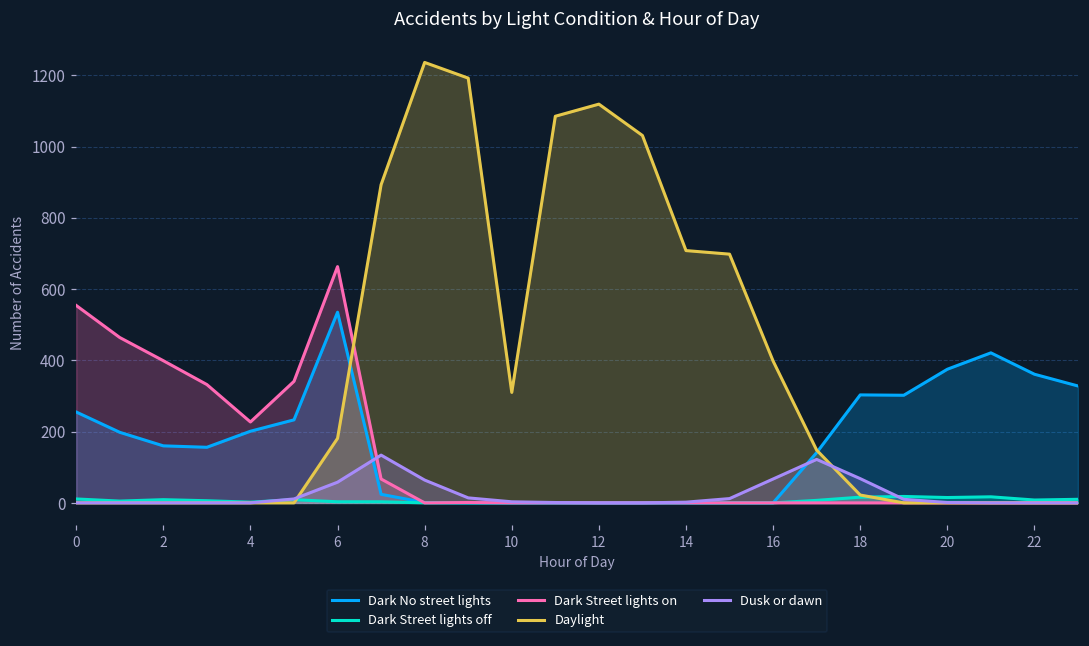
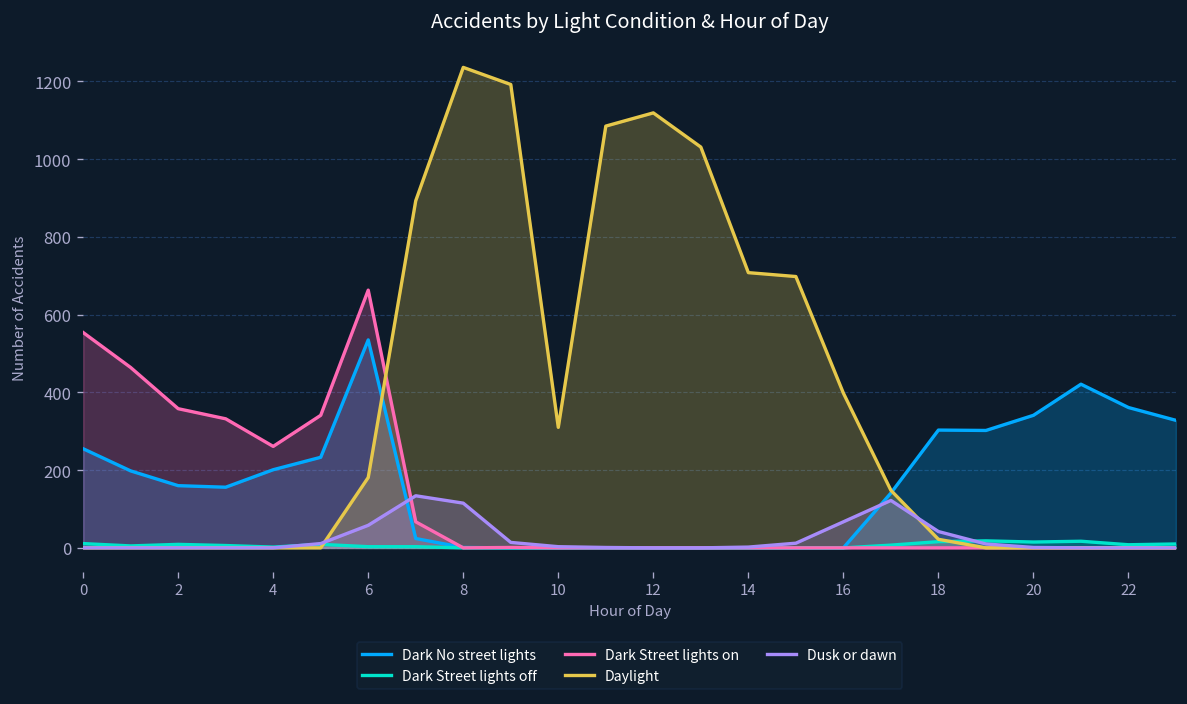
  {
    "Dark No street lights": {
      "0": 260,
      "2": 160,
      "4": 200,
      "6": 540,
      "18": 300,
-     "20": 380,
+     "20": 340,
      "22": 360
    },
    "Dark Street lights off": {
      "0": 10,
      "2": 10,
      "6": 0,
      "20": 20,
      "22": 10
    },
    "Dark Street lights on": {
      "0": 550,
-     "2": 400,
-     "4": 230,
+     "2": 360,
+     "4": 260,
      "6": 660,
      "18": 0
    },
    "Daylight": {
      "6": 180,
      "8": 1240,
      "10": 310,
      "12": 1120,
      "14": 710,
      "16": 400
    },
    "Dusk or dawn": {
      "6": 60,
-     "8": 60,
+     "8": 120,
      "16": 70,
-     "18": 70
+     "18": 40
    }
  }
